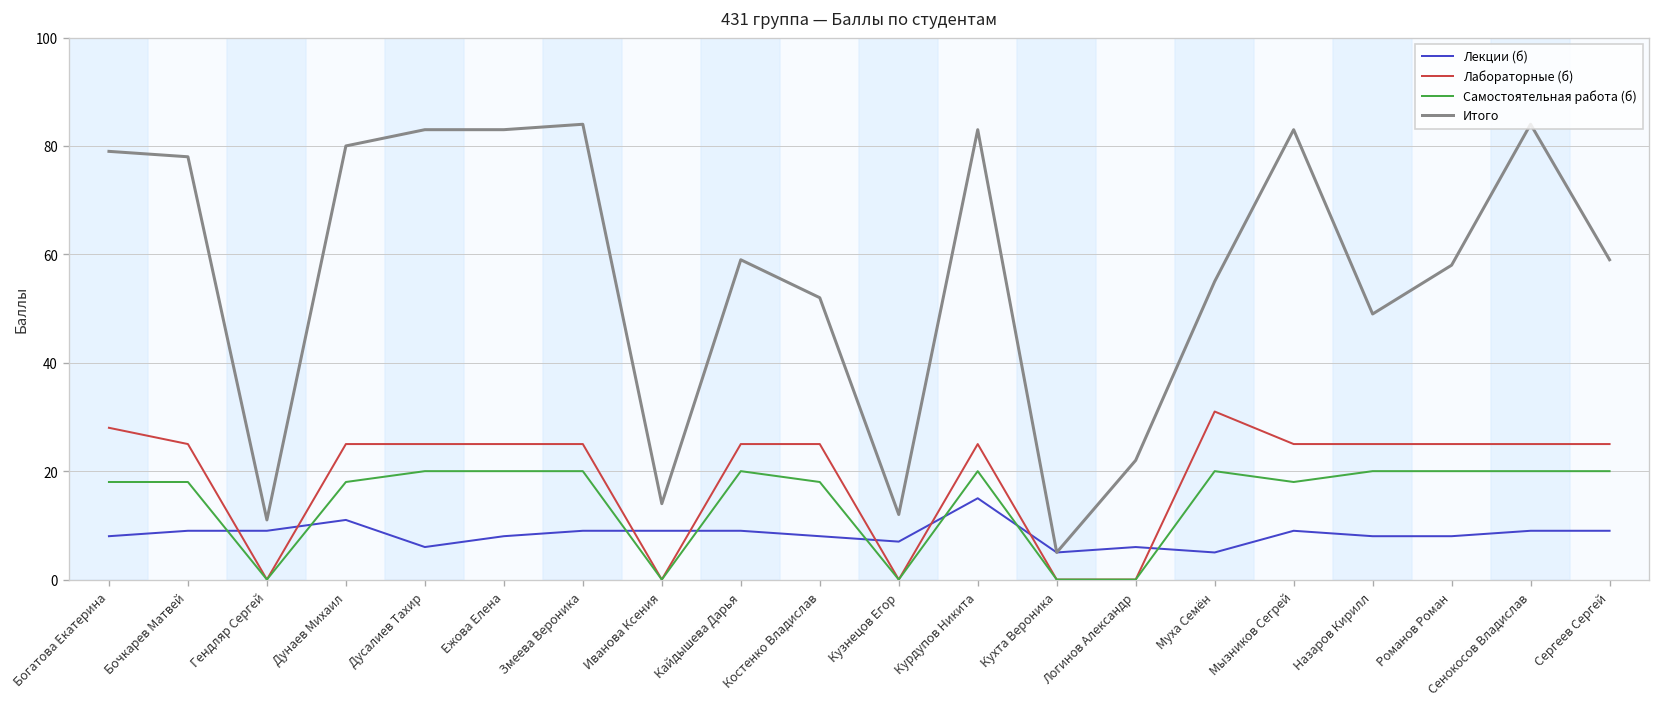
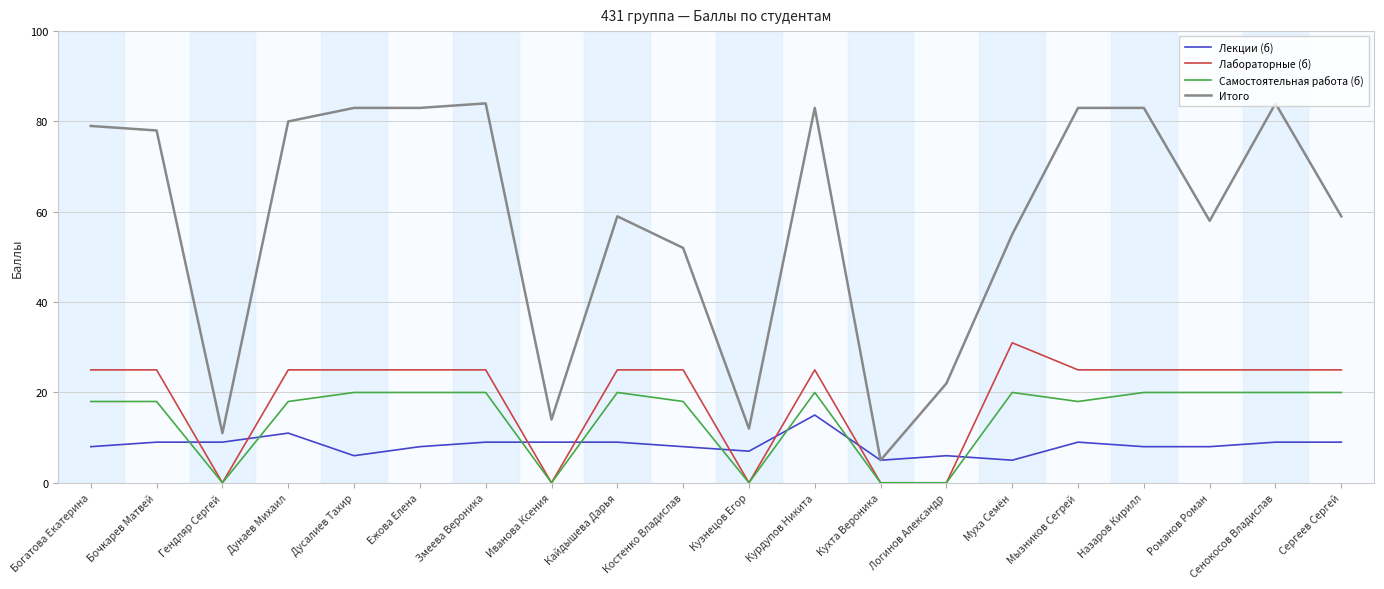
  {
    "Лекции (б)": {
      "Богатова Екатерина": 8,
      "Бочкарев Матвей": 9,
      "Гендляр Сергей": 9,
      "Дунаев Михаил": 11,
      "Дусалиев Тахир": 6,
      "Ежова Елена": 8,
      "Змеева Вероника": 9,
      "Иванова Ксения": 9,
      "Кайдышева Дарья": 9,
      "Костенко Владислав": 8,
      "Кузнецов Егор": 7,
      "Курдупов Никита": 15,
      "Логинов Александр": 6,
      "Муха Семён": 5,
      "Мызников Сегрей": 9,
      "Назаров Кирилл": 8,
      "Романов Роман": 8,
      "Сенокосов Владислав": 9,
      "Сергеев Сергей": 9
    },
    "Лабораторные (б)": {
-     "Богатова Екатерина": 28,
+     "Богатова Екатерина": 25,
      "Бочкарев Матвей": 25,
      "Дунаев Михаил": 25,
      "Дусалиев Тахир": 25,
      "Ежова Елена": 25,
      "Змеева Вероника": 25,
      "Кайдышева Дарья": 25,
      "Костенко Владислав": 25,
      "Курдупов Никита": 25,
      "Муха Семён": 31,
      "Мызников Сегрей": 25,
      "Назаров Кирилл": 25,
      "Романов Роман": 25,
      "Сенокосов Владислав": 25,
      "Сергеев Сергей": 25
    },
    "Самостоятельная работа (б)": {
      "Богатова Екатерина": 18,
      "Бочкарев Матвей": 18,
      "Дунаев Михаил": 18,
      "Дусалиев Тахир": 20,
      "Ежова Елена": 20,
      "Змеева Вероника": 20,
      "Кайдышева Дарья": 20,
      "Костенко Владислав": 18,
      "Курдупов Никита": 20,
      "Муха Семён": 20,
      "Мызников Сегрей": 18,
      "Назаров Кирилл": 20,
      "Романов Роман": 20,
      "Сенокосов Владислав": 20,
      "Сергеев Сергей": 20
    },
    "Итого": {
      "Богатова Екатерина": 79,
      "Бочкарев Матвей": 78,
      "Гендляр Сергей": 11,
      "Дунаев Михаил": 80,
      "Дусалиев Тахир": 83,
      "Ежова Елена": 83,
      "Змеева Вероника": 84,
      "Иванова Ксения": 14,
      "Кайдышева Дарья": 59,
      "Костенко Владислав": 52,
      "Кузнецов Егор": 12,
      "Курдупов Никита": 83,
      "Логинов Александр": 22,
      "Муха Семён": 55,
      "Мызников Сегрей": 83,
-     "Назаров Кирилл": 49,
+     "Назаров Кирилл": 83,
      "Романов Роман": 58,
      "Сергеев Сергей": 59
    }
  }
